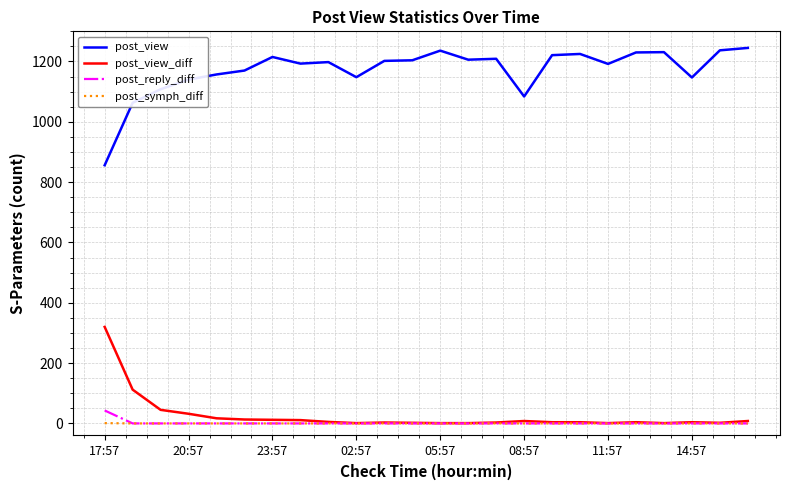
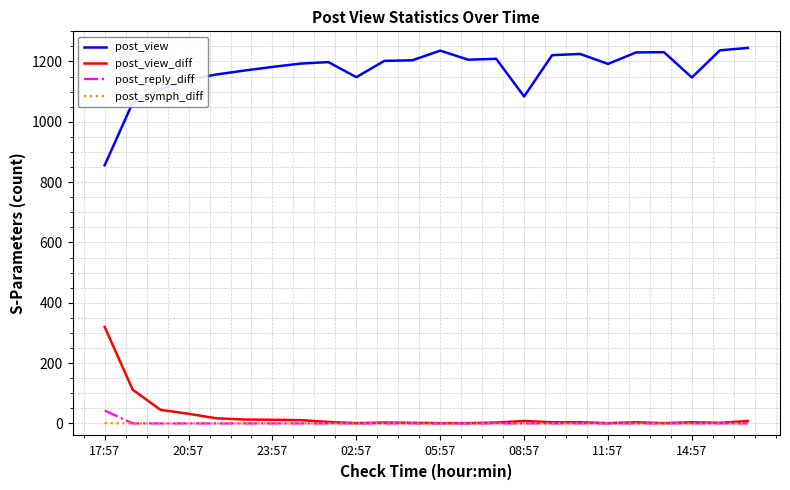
  {
    "post_view": {
      "17:57": 860,
-     "23:57": 1220,
+     "23:57": 1180,
      "02:57": 1150,
      "05:57": 1240,
      "08:57": 1080,
      "11:57": 1190,
      "14:57": 1150
    },
    "post_view_diff": {
      "17:57": 320,
      "20:57": 30,
      "23:57": 10
    },
    "post_reply_diff": {
      "17:57": 40
    },
    "post_symph_diff": {
      "17:57": 0
    }
  }
